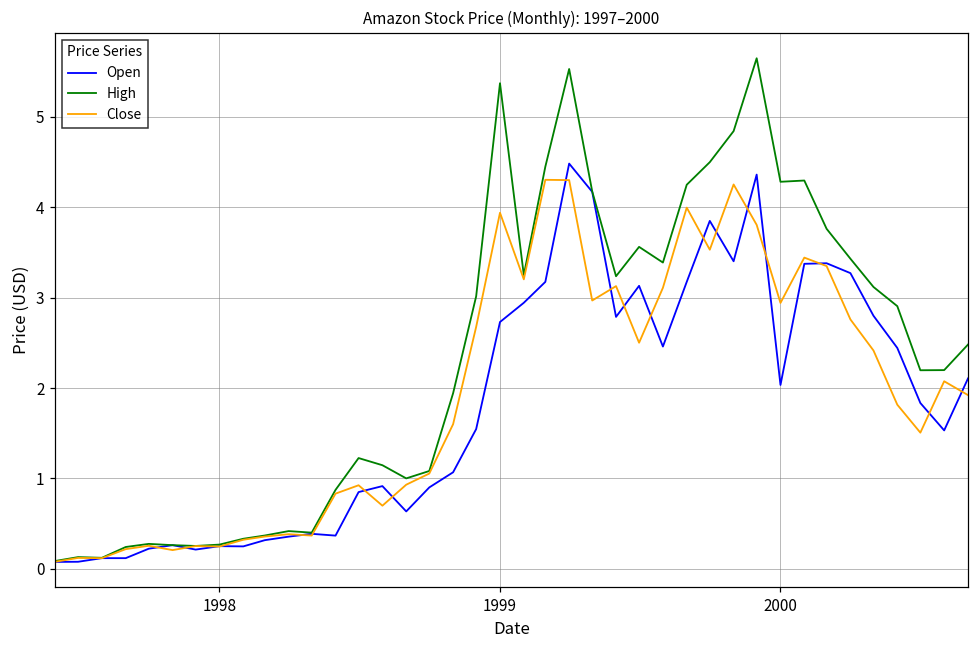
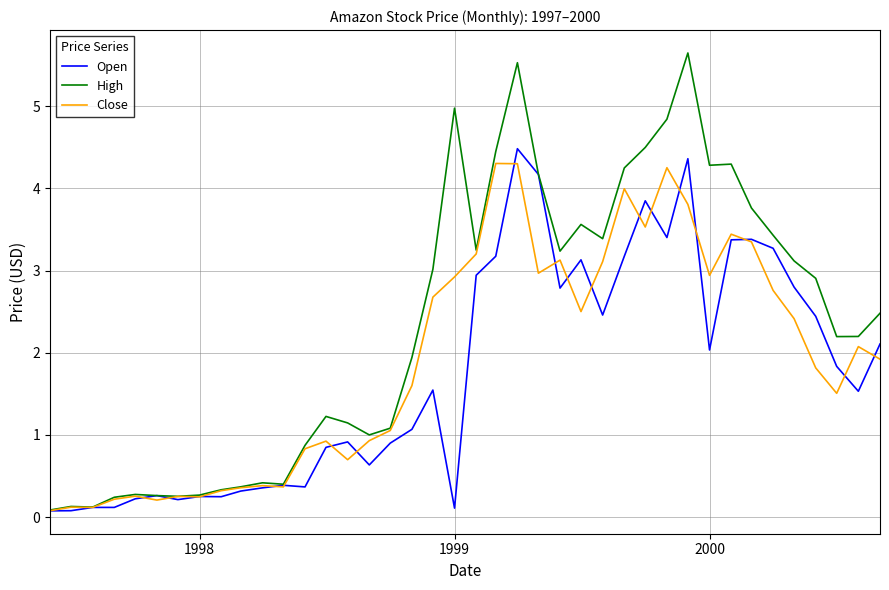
  {
    "Open": {
-     "1999": 2.7,
+     "1999": 0.1,
      "2000": 2.0
    },
    "High": {
-     "1999": 5.4,
+     "1999": 5.0,
      "2000": 4.3
    },
    "Close": {
-     "1999": 3.9,
+     "1999": 2.9,
      "2000": 2.9
    }
  }
